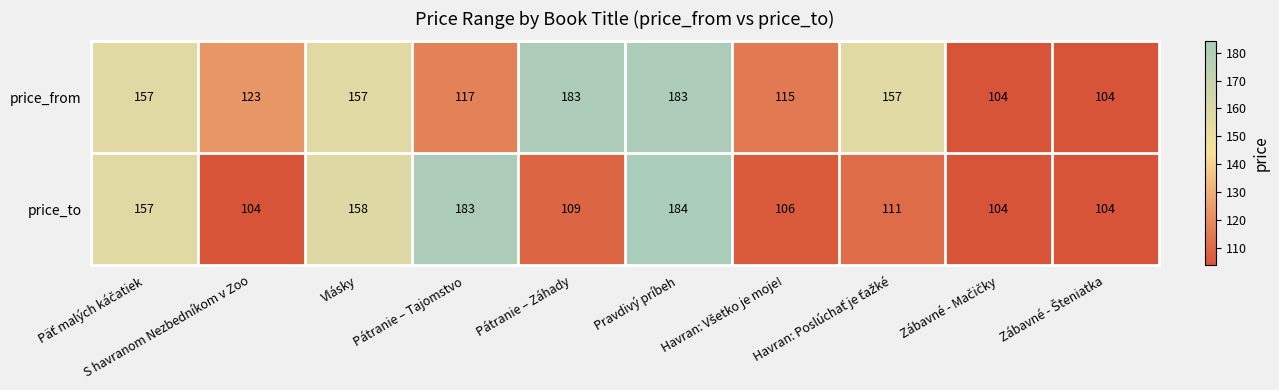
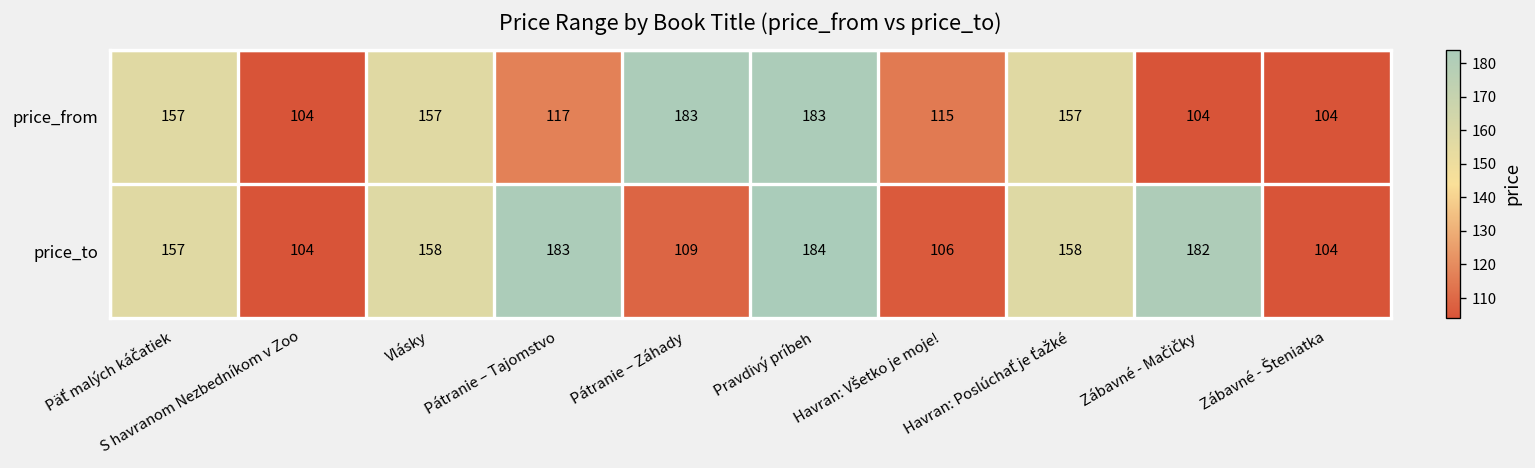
  {
    "price_from": {
      "Päť malých káčatiek": 157,
-     "S havranom Nezbedníkom v Zoo": 123,
+     "S havranom Nezbedníkom v Zoo": 104,
      "Vlásky": 157,
      "Pátranie – Tajomstvo": 117,
      "Pátranie – Záhady": 183,
      "Pravdivý príbeh": 183,
      "Havran: Všetko je moje!": 115,
      "Havran: Poslúchať je ťažké": 157,
      "Zábavné - Mačičky": 104,
      "Zábavné - Šteniatka": 104
    },
    "price_to": {
      "Päť malých káčatiek": 157,
      "S havranom Nezbedníkom v Zoo": 104,
      "Vlásky": 158,
      "Pátranie – Tajomstvo": 183,
      "Pátranie – Záhady": 109,
      "Pravdivý príbeh": 184,
      "Havran: Všetko je moje!": 106,
-     "Havran: Poslúchať je ťažké": 111,
-     "Zábavné - Mačičky": 104,
+     "Havran: Poslúchať je ťažké": 158,
+     "Zábavné - Mačičky": 182,
      "Zábavné - Šteniatka": 104
    }
  }
